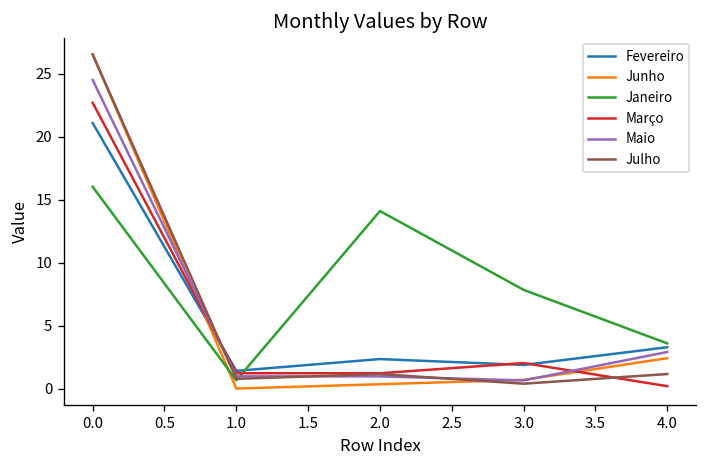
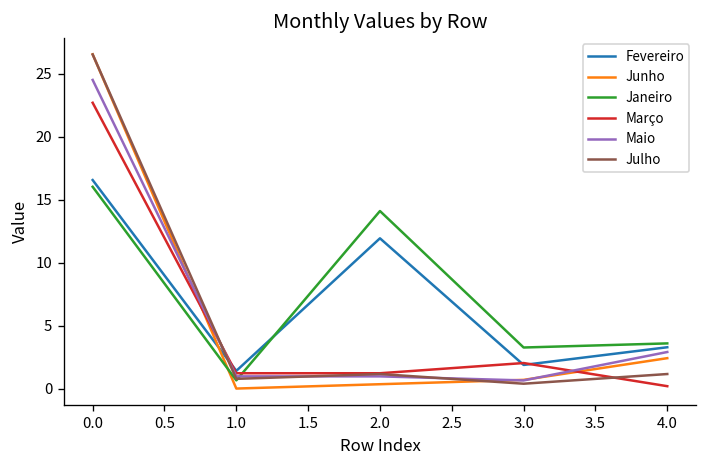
  {
    "Fevereiro": {
-     "0.0": 21.1,
-     "2.0": 2.3,
+     "0.0": 16.6,
+     "2.0": 11.9,
      "4.0": 3.3
    },
    "Junho": {
      "1.0": 0.0,
      "2.0": 0.3,
      "4.0": 2.4
    },
    "Janeiro": {
      "0.0": 16.0,
      "2.0": 14.1,
-     "3.0": 7.8,
+     "3.0": 3.3,
      "4.0": 3.6
    },
    "Março": {
      "0.0": 22.7,
      "4.0": 0.2
    },
    "Maio": {
      "0.0": 24.5,
      "4.0": 2.9
    },
    "Julho": {
      "3.0": 0.4,
      "4.0": 1.2
    }
  }
